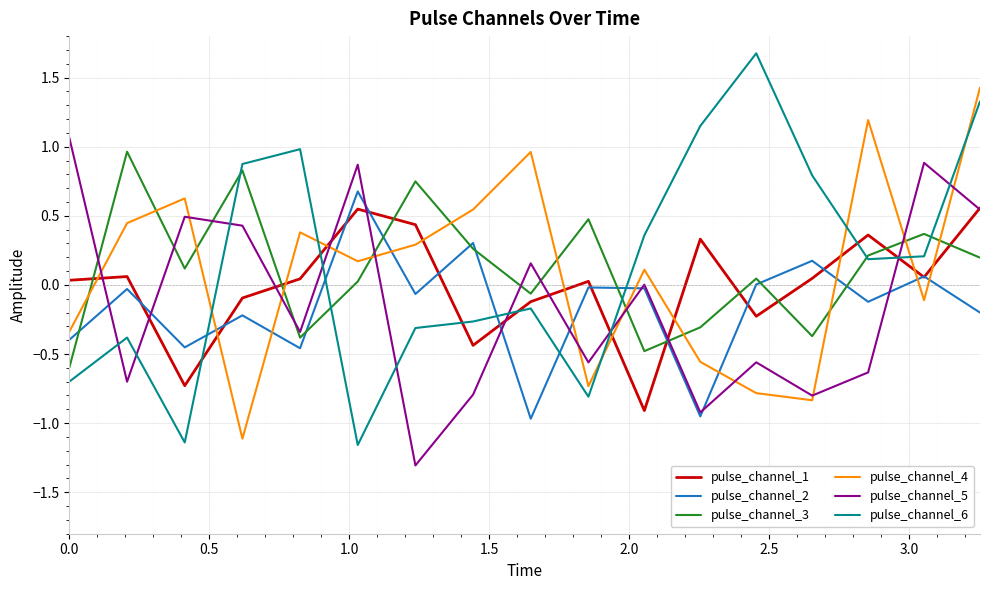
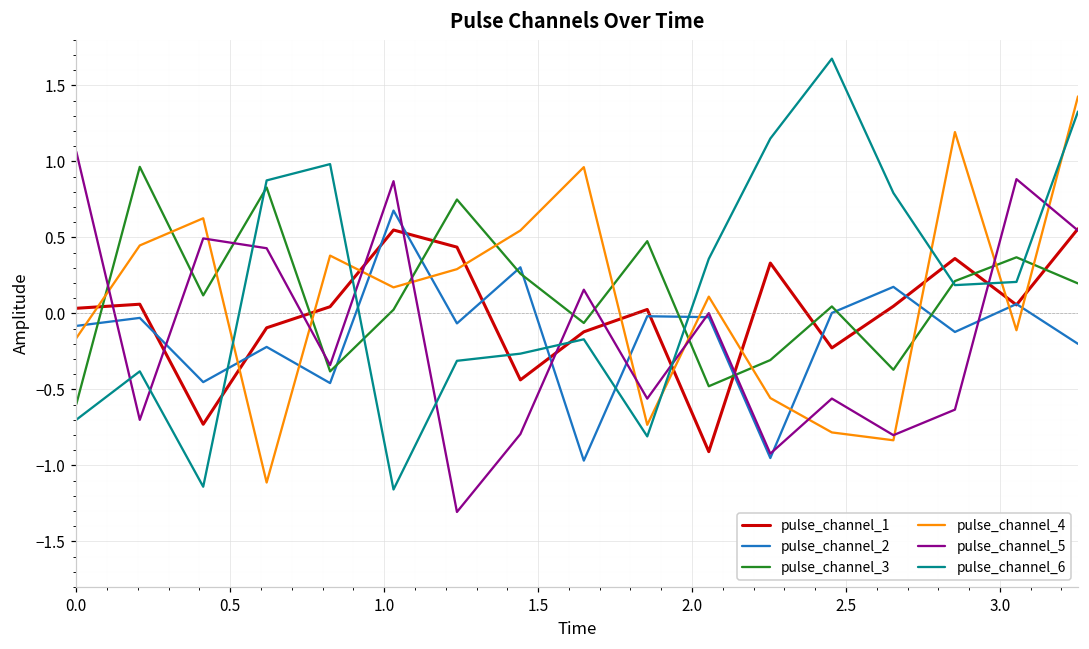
  {
    "pulse_channel_1": {
      "0.0": 0.03
    },
    "pulse_channel_2": {
-     "0.0": -0.40
+     "0.0": -0.08
    },
    "pulse_channel_3": {
      "0.0": -0.60
    },
    "pulse_channel_4": {
-     "0.0": -0.34
+     "0.0": -0.16
    },
    "pulse_channel_5": {
      "0.0": 1.06
    },
    "pulse_channel_6": {
      "0.0": -0.70
    }
  }
